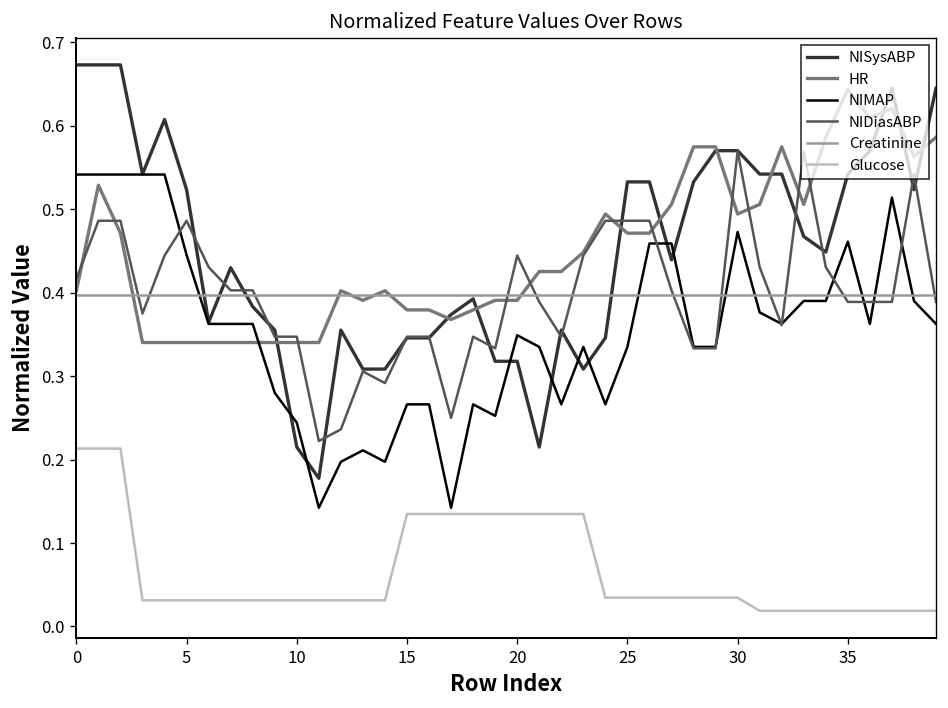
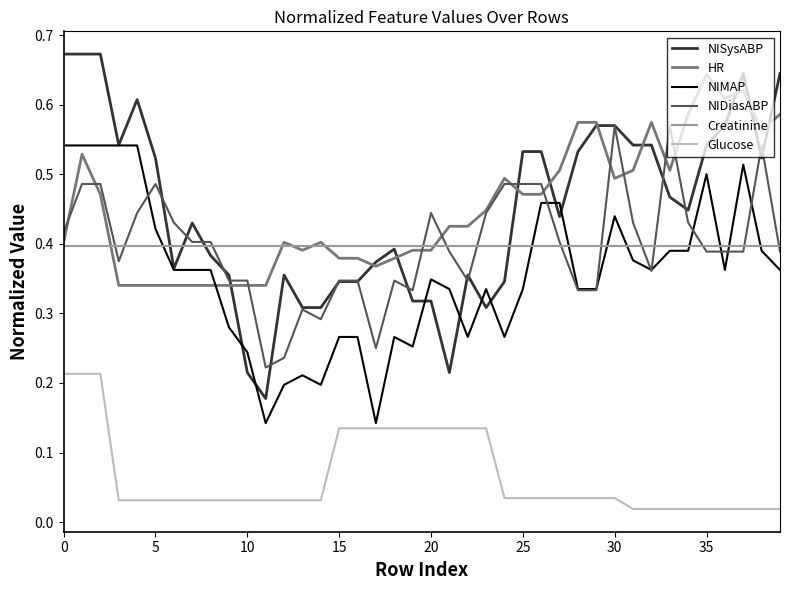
  {
    "NIMAP": {
      "0": 0.54,
-     "5": 0.45,
+     "5": 0.42,
      "10": 0.24,
      "15": 0.27,
      "20": 0.35,
      "25": 0.33,
-     "30": 0.47,
-     "35": 0.46
+     "30": 0.44,
+     "35": 0.50
    }
  }
